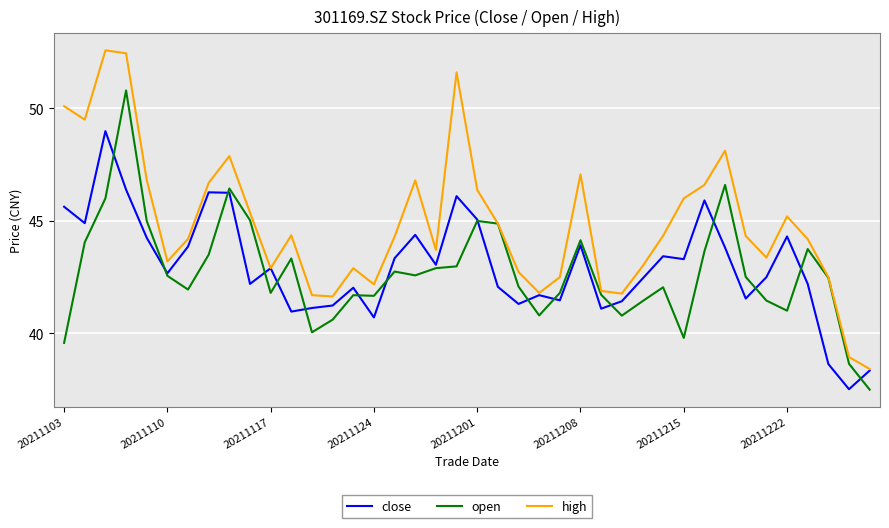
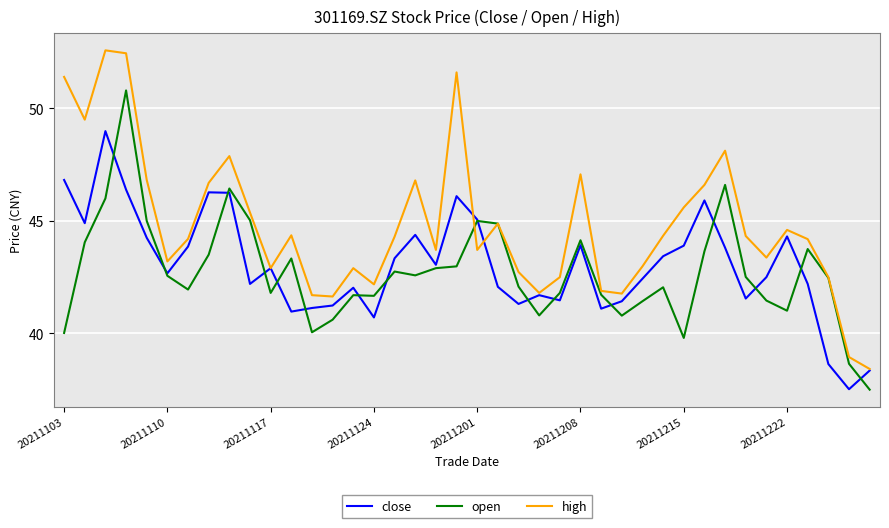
  {
    "close": {
-     "20211103": 45.6,
+     "20211103": 46.8,
      "20211124": 40.7,
      "20211208": 43.9,
-     "20211215": 43.3,
+     "20211215": 43.9,
      "20211222": 44.3
    },
    "open": {
-     "20211103": 39.6,
+     "20211103": 40.0,
      "20211117": 41.8,
      "20211124": 41.7,
      "20211208": 44.1,
      "20211215": 39.8,
      "20211222": 41.0
    },
    "high": {
-     "20211103": 50.1,
+     "20211103": 51.4,
      "20211110": 43.2,
      "20211124": 42.2,
-     "20211201": 46.4,
+     "20211201": 43.7,
      "20211208": 47.1,
-     "20211215": 46.0,
-     "20211222": 45.2
+     "20211215": 45.6,
+     "20211222": 44.6
    }
  }
